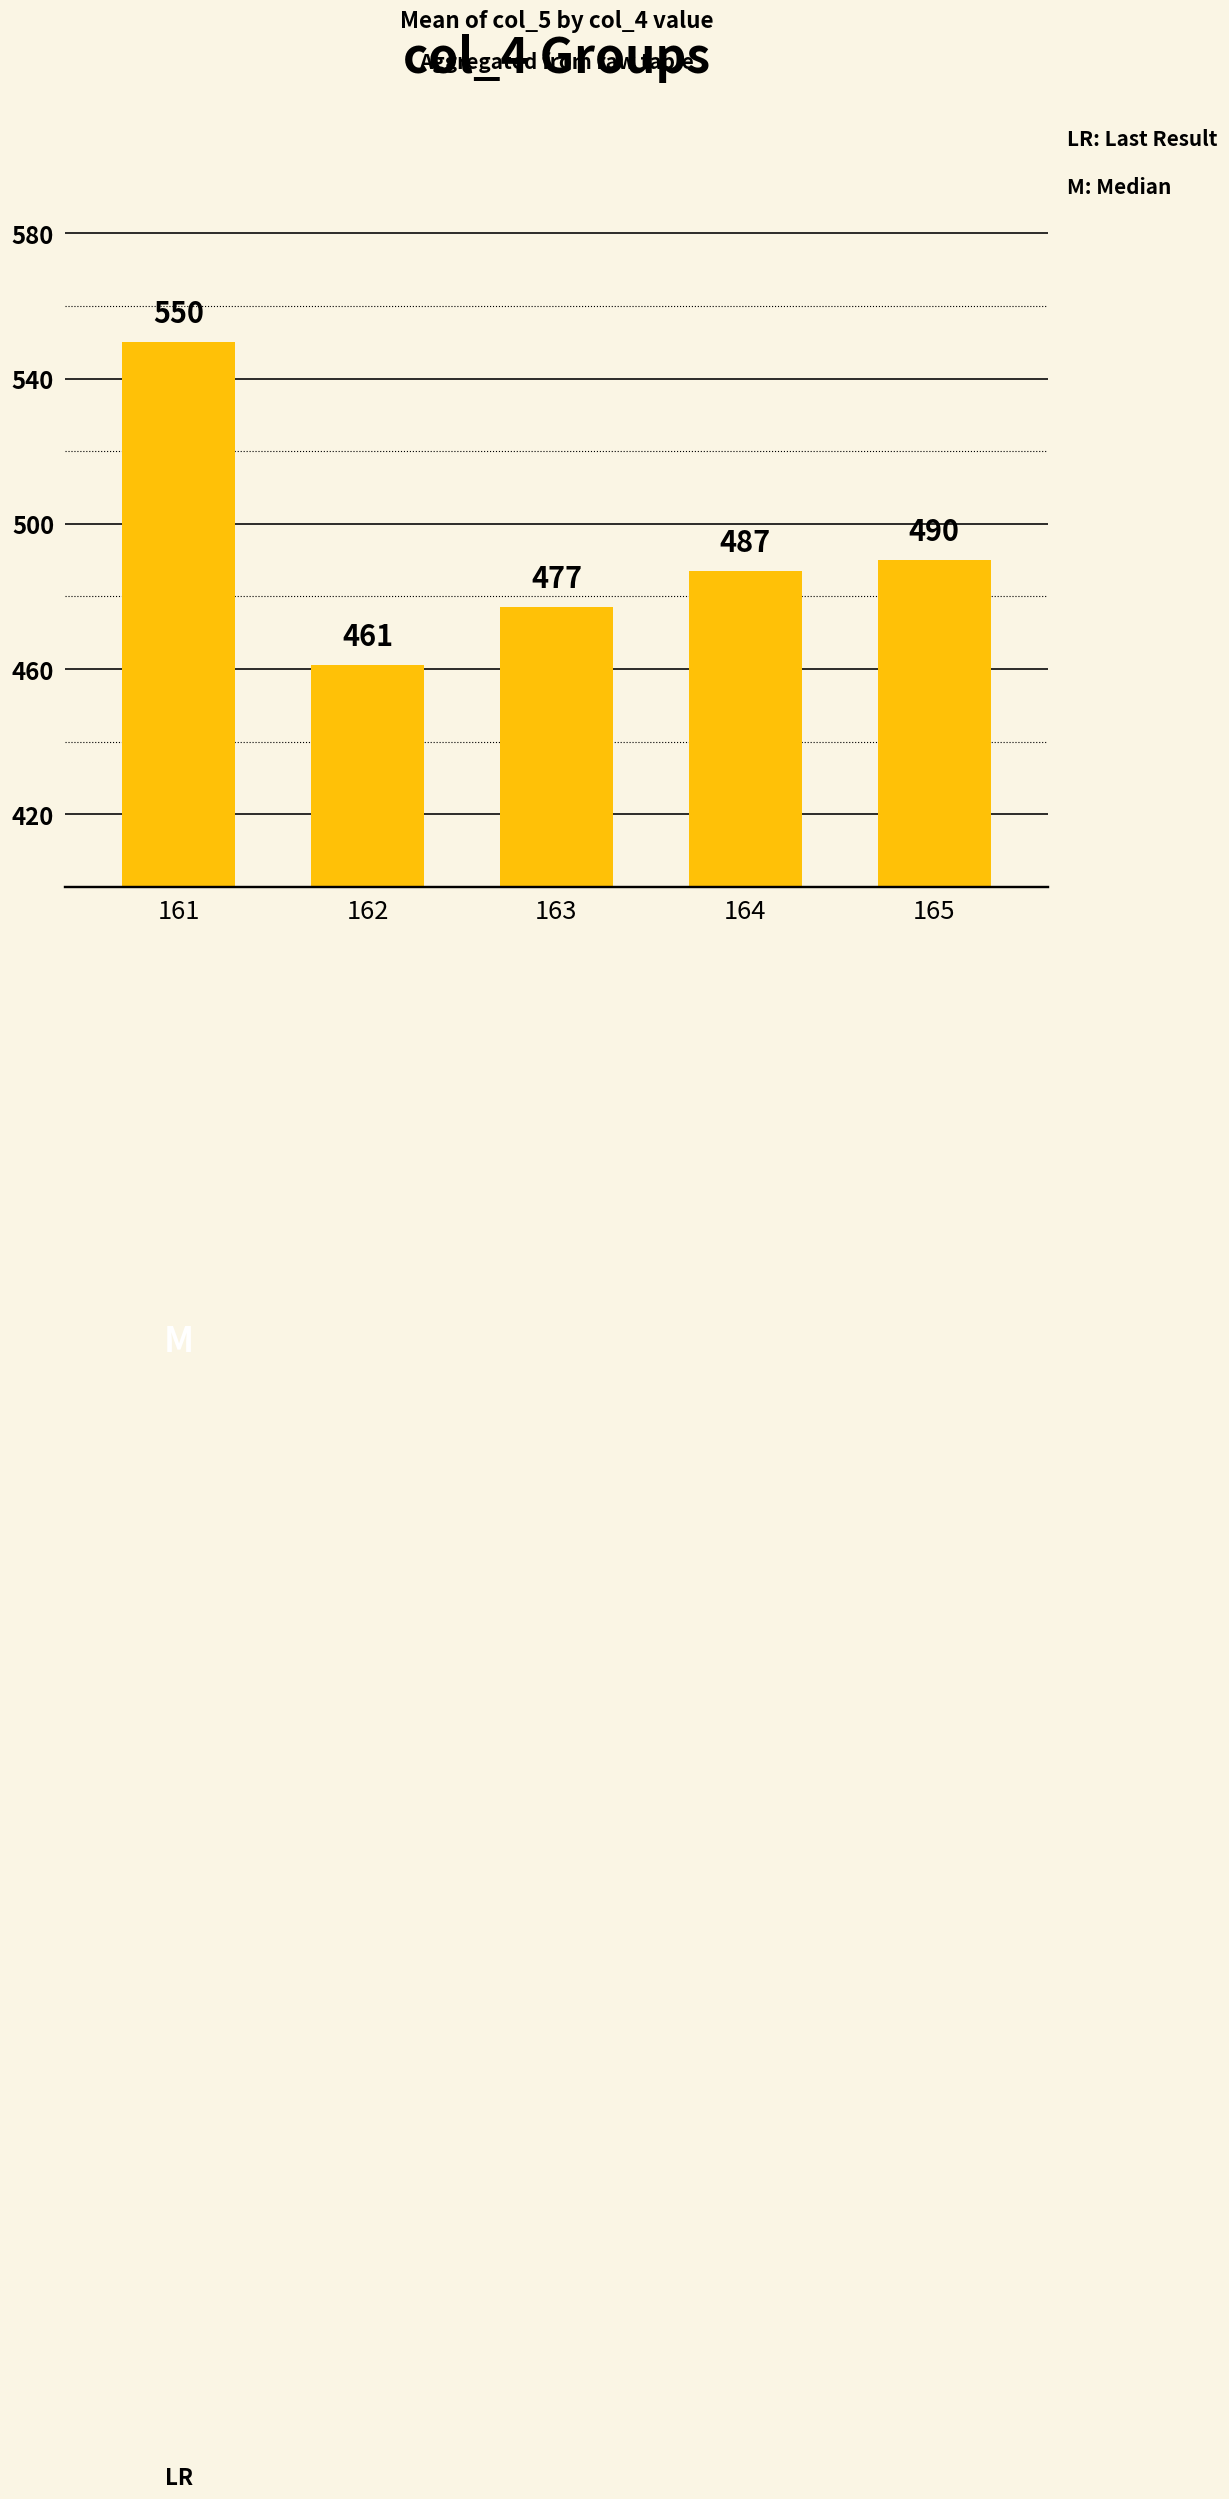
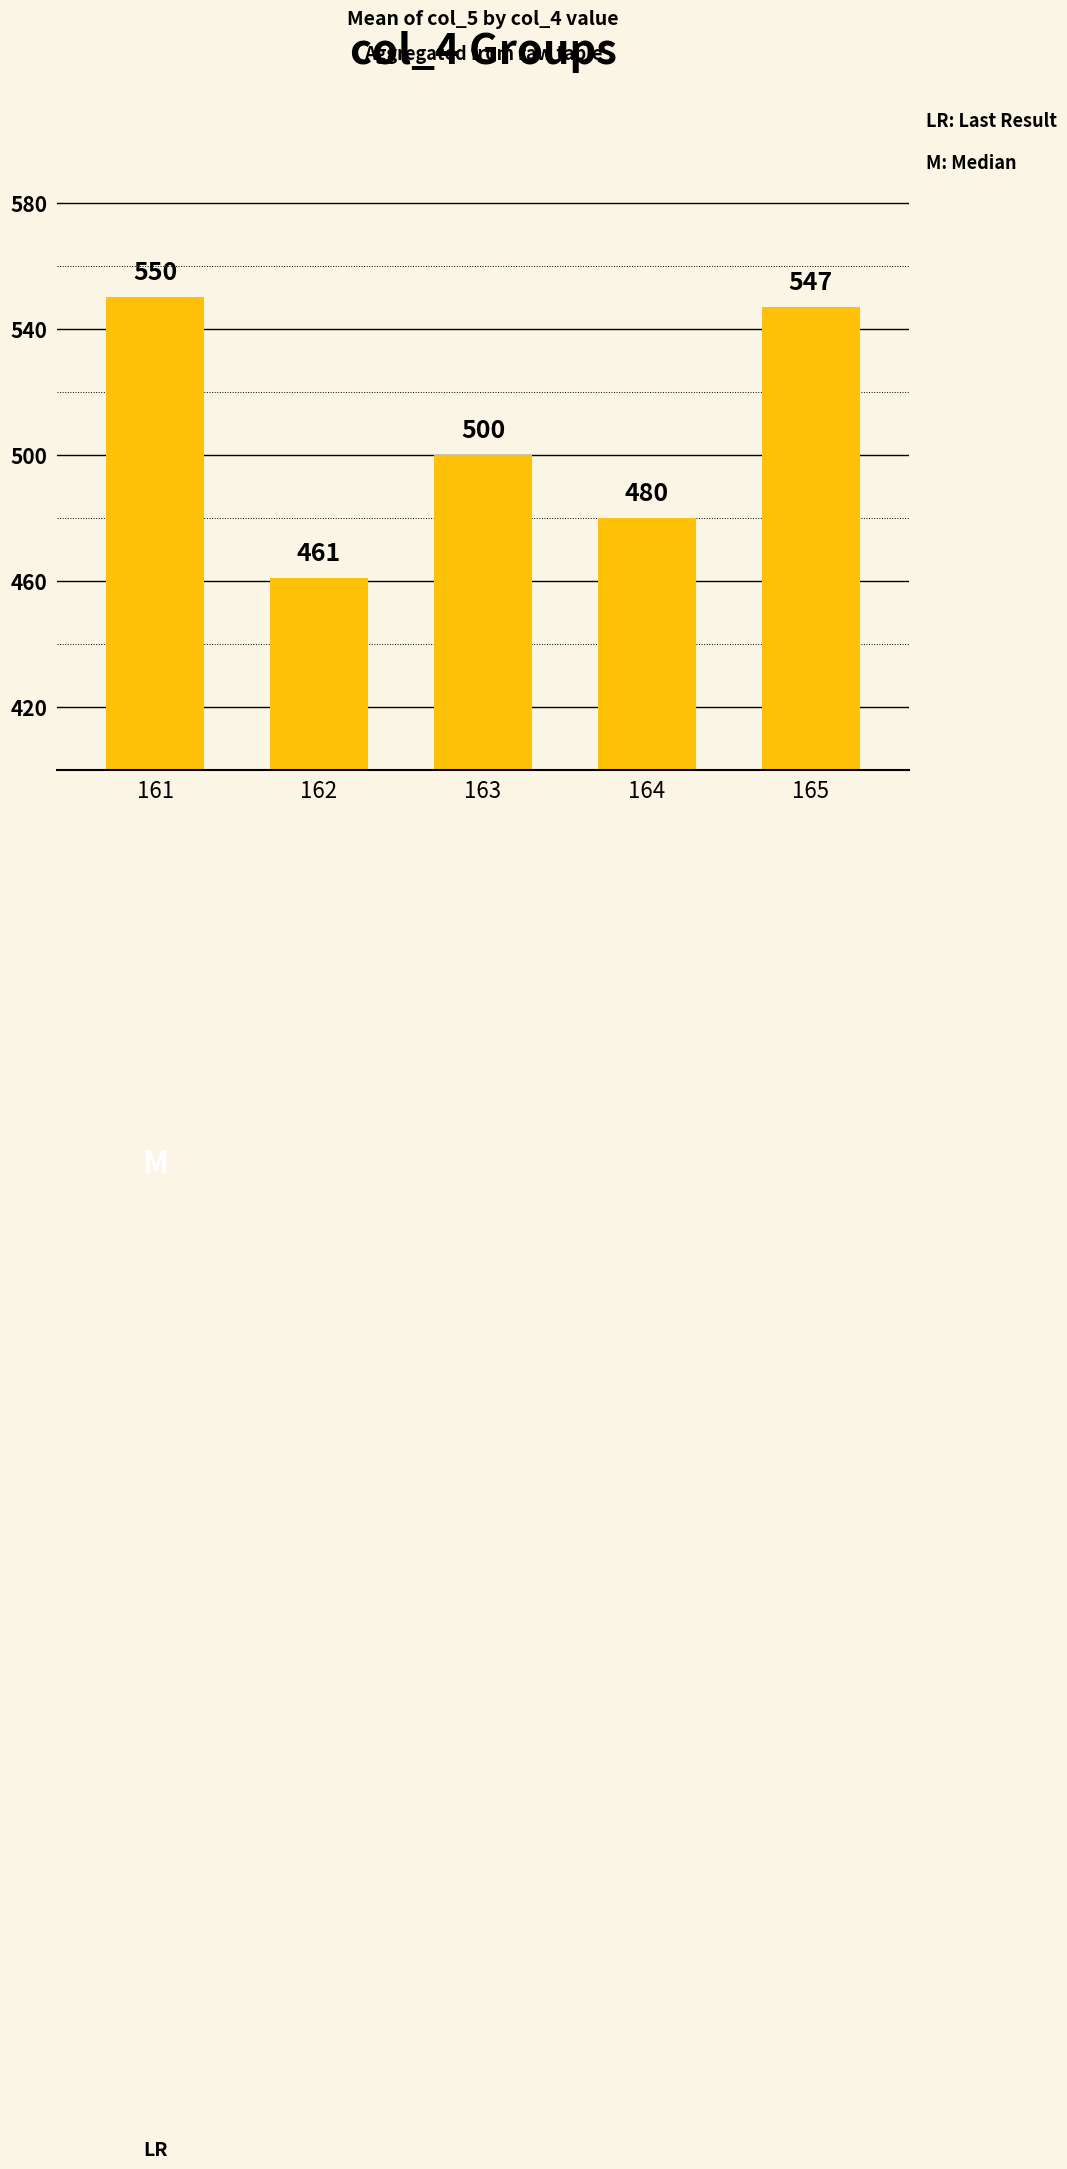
  {
    "161": 550,
    "162": 461,
-   "163": 477,
-   "164": 487,
-   "165": 490
+   "163": 500,
+   "164": 480,
+   "165": 547
  }
